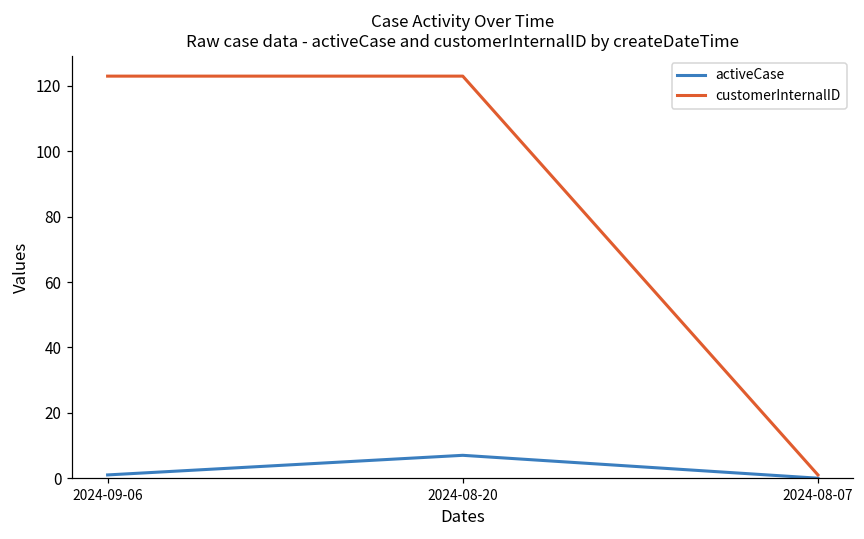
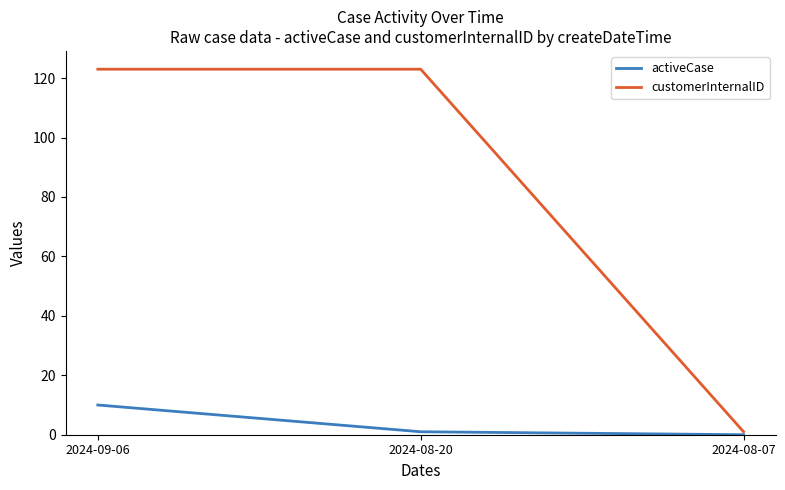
  {
    "activeCase": {
-     "2024-09-06": 1,
-     "2024-08-20": 7,
+     "2024-09-06": 10,
+     "2024-08-20": 1,
      "2024-08-07": 0
    },
    "customerInternalID": {
      "2024-09-06": 123,
      "2024-08-20": 123,
      "2024-08-07": 1
    }
  }
